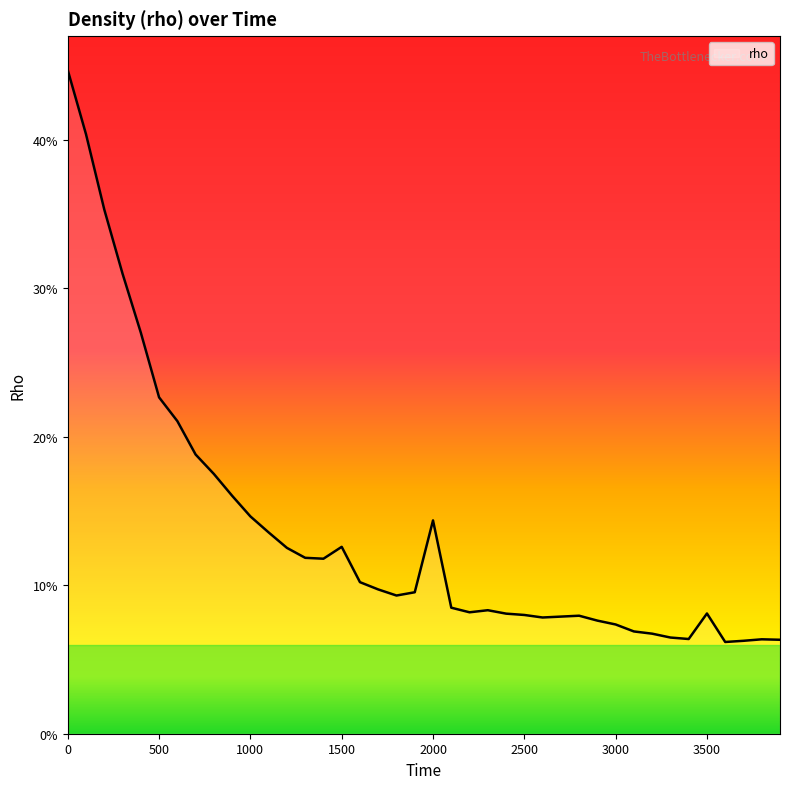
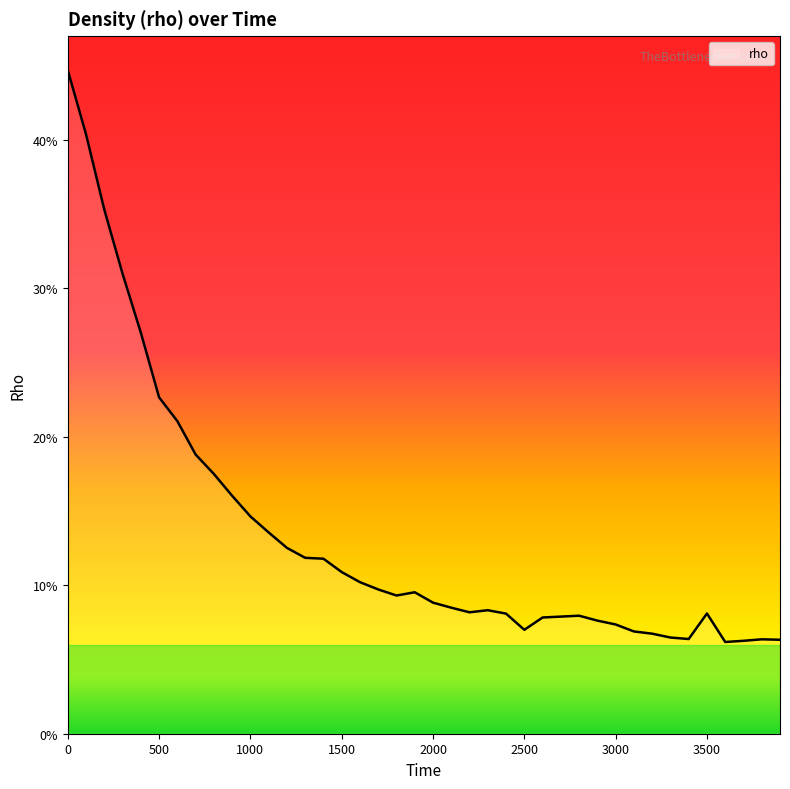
  {
    "0": "44.7%",
    "500": "22.7%",
    "1000": "14.6%",
-   "1500": "12.6%",
-   "2000": "14.4%",
-   "2500": "8.0%",
+   "1500": "10.9%",
+   "2000": "8.8%",
+   "2500": "7.0%",
    "3000": "7.4%",
    "3500": "8.1%"
  }
